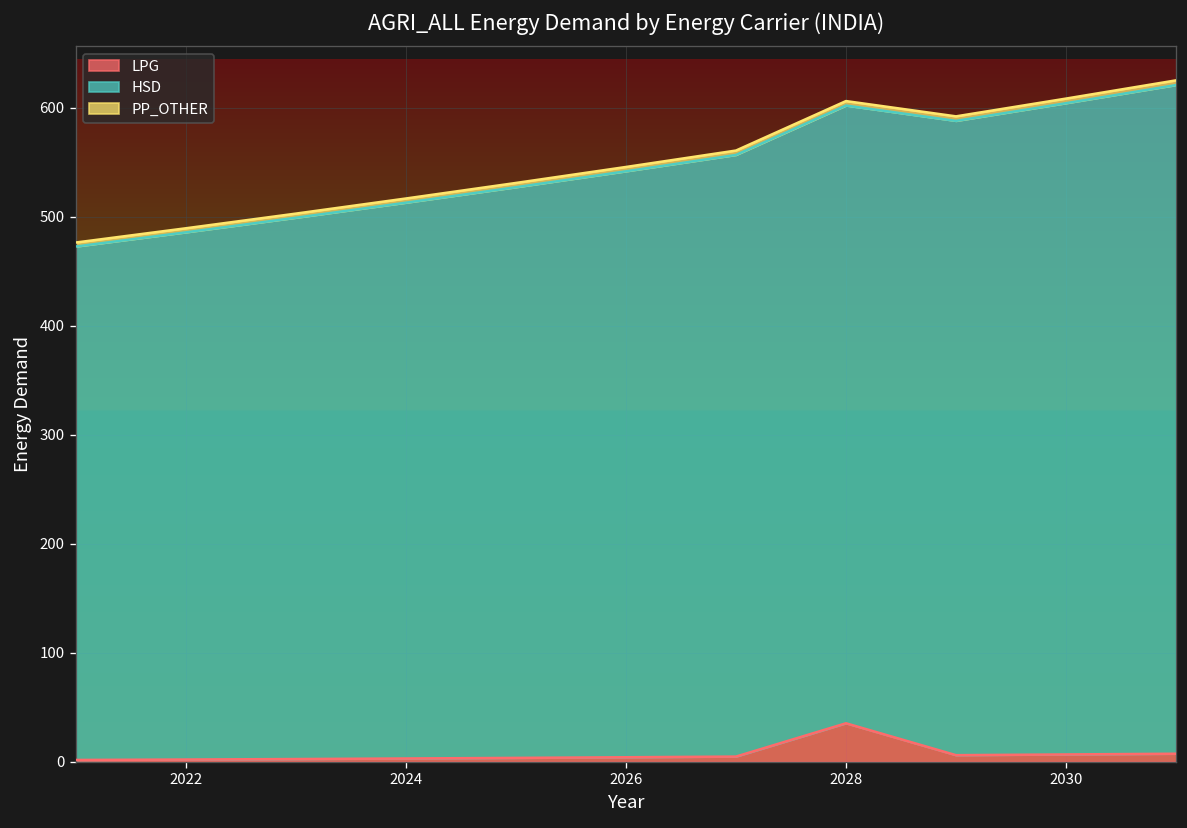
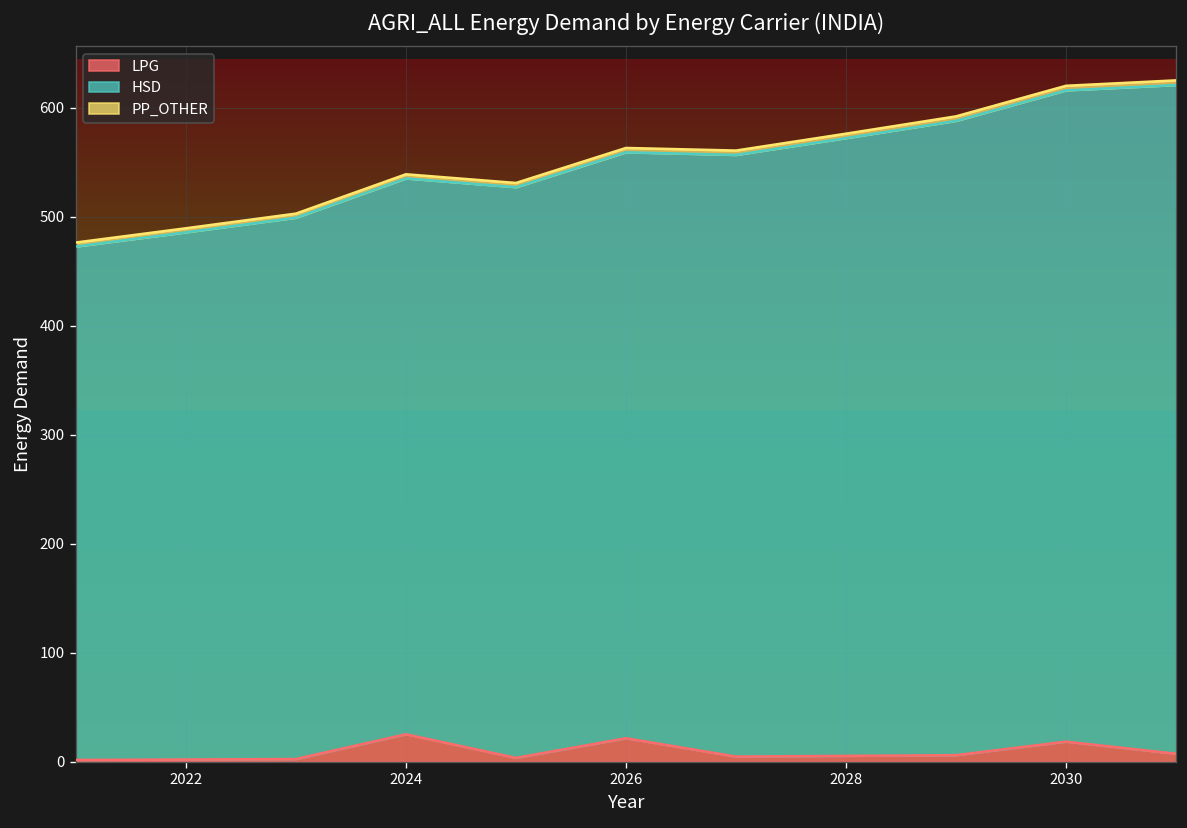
  {
    "LPG": {
      "2022": 0,
-     "2024": 0,
-     "2026": 0,
-     "2028": 40,
-     "2030": 10
+     "2024": 30,
+     "2026": 20,
+     "2028": 10,
+     "2030": 20
    },
    "HSD": {
      "2022": 480,
      "2024": 510,
      "2026": 540,
      "2028": 570,
      "2030": 600
    },
    "PP_OTHER": {
      "2022": 0,
      "2024": 0,
      "2026": 0,
      "2028": 0,
      "2030": 0
    }
  }
